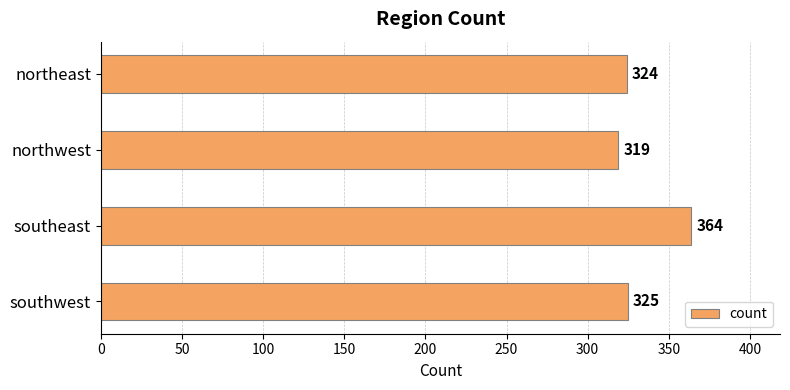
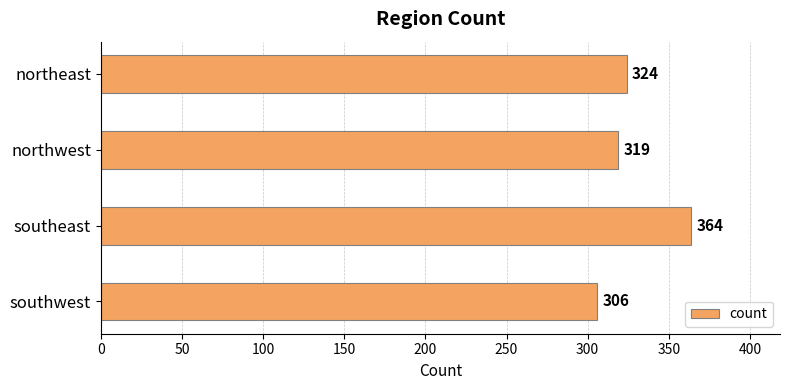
  {
    "northeast": 324,
    "northwest": 319,
    "southeast": 364,
-   "southwest": 325
+   "southwest": 306
  }
